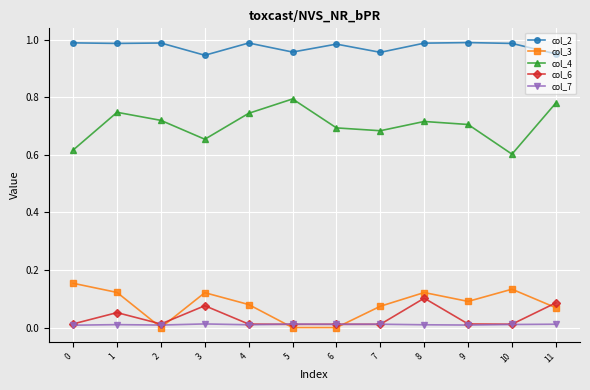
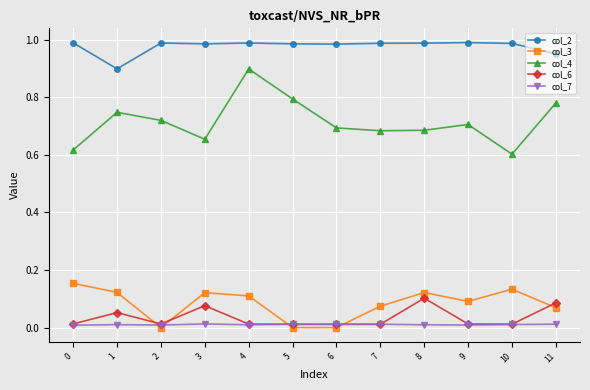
  {
    "col_2": {
      "0": 0.99,
-     "1": 0.99,
+     "1": 0.90,
      "2": 0.99,
-     "3": 0.95,
+     "3": 0.99,
      "4": 0.99,
-     "5": 0.96,
+     "5": 0.99,
      "6": 0.98,
-     "7": 0.96,
+     "7": 0.99,
      "8": 0.99,
      "9": 0.99,
      "10": 0.99
    },
    "col_3": {
      "0": 0.15,
      "1": 0.12,
      "3": 0.12,
-     "4": 0.08,
+     "4": 0.11,
      "5": 0.00,
      "6": 0.00,
      "7": 0.07,
      "8": 0.12,
      "9": 0.09,
      "10": 0.13,
      "11": 0.07
    },
    "col_4": {
      "0": 0.62,
      "1": 0.75,
      "2": 0.72,
      "3": 0.65,
-     "4": 0.74,
+     "4": 0.90,
      "5": 0.79,
      "6": 0.69,
      "7": 0.68,
-     "8": 0.72,
+     "8": 0.69,
      "9": 0.71,
      "10": 0.60,
      "11": 0.78
    },
    "col_6": {
      "1": 0.05,
      "3": 0.08,
      "8": 0.10,
      "11": 0.09
    },
    "col_7": {
      "1": 0.01,
      "3": 0.01,
      "8": 0.01,
      "11": 0.01
    }
  }
